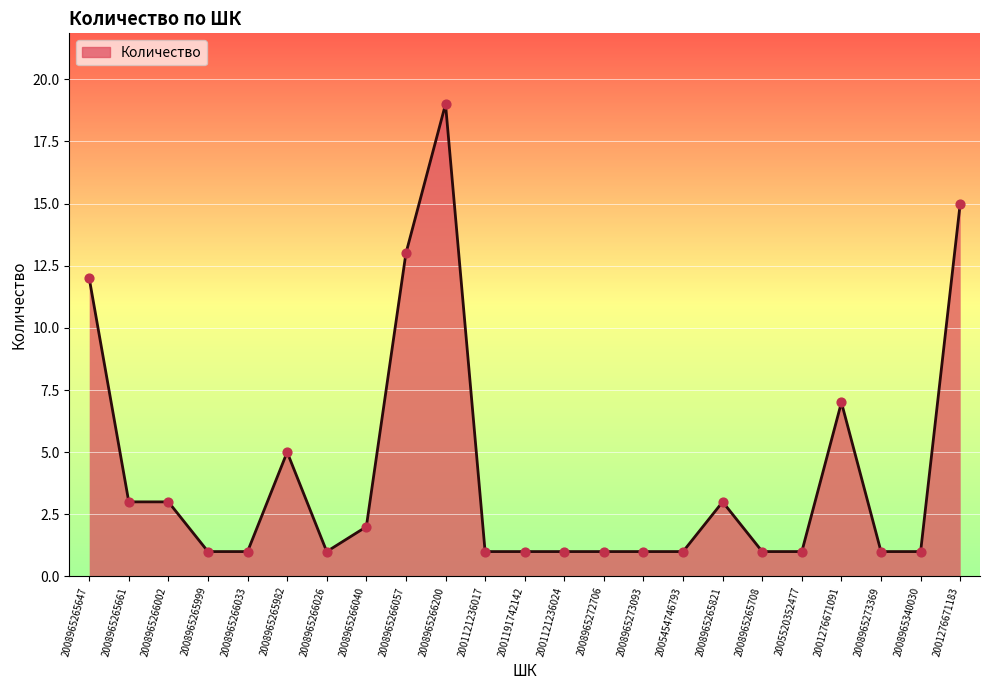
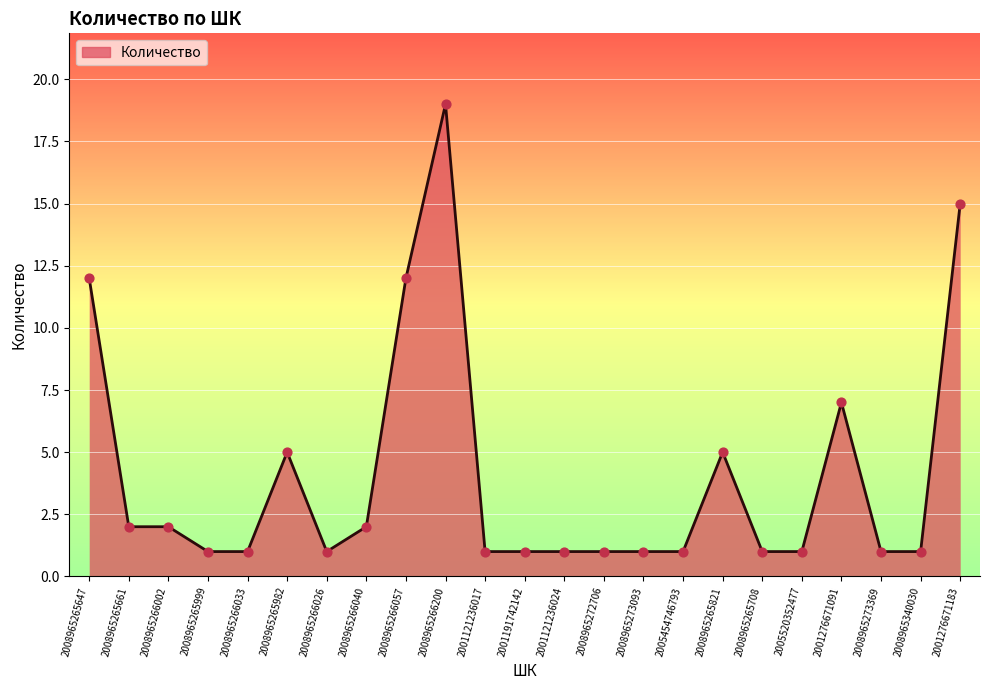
  {
    "2008965265647": 12,
-   "2008965265661": 3,
-   "2008965266002": 3,
+   "2008965265661": 2,
+   "2008965266002": 2,
    "2008965265999": 1,
    "2008965266033": 1,
    "2008965265982": 5,
    "2008965266026": 1,
    "2008965266040": 2,
-   "2008965266057": 13,
+   "2008965266057": 12,
    "2008965266200": 19,
    "2001121236017": 1,
    "2001191742142": 1,
    "2001121236024": 1,
    "2008965272706": 1,
    "2008965273093": 1,
    "2005454746793": 1,
-   "2008965265821": 3,
+   "2008965265821": 5,
    "2008965265708": 1,
    "2005520352477": 1,
    "2001276671091": 7,
    "2008965273369": 1,
    "2008965340030": 1,
    "2001276671183": 15
  }
